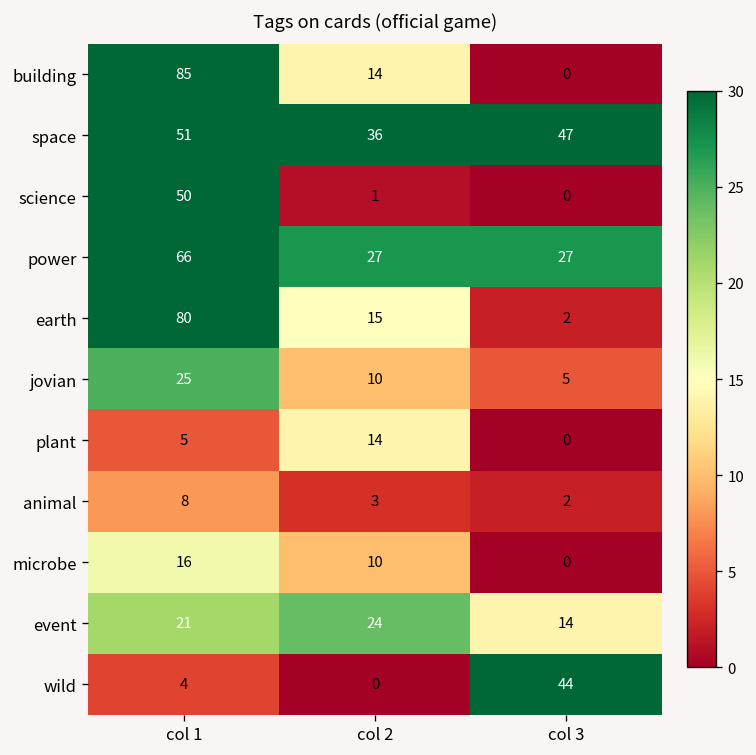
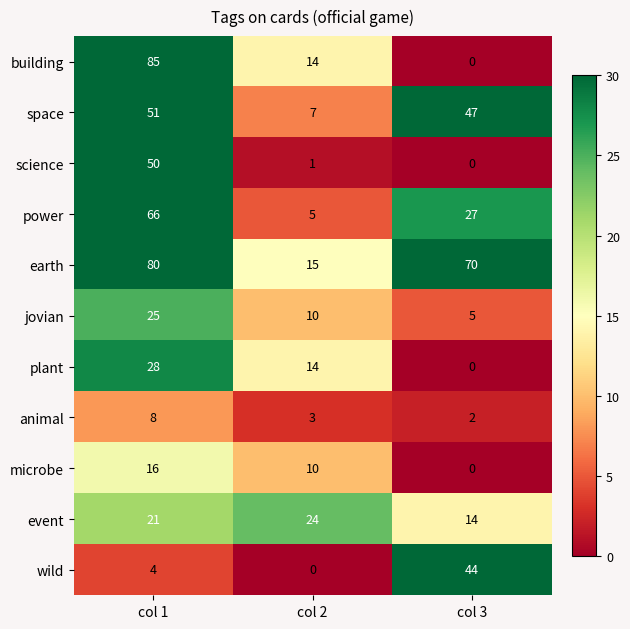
  {
    "building": {
      "col 1": 85,
      "col 2": 14,
      "col 3": 0
    },
    "space": {
      "col 1": 51,
-     "col 2": 36,
+     "col 2": 7,
      "col 3": 47
    },
    "science": {
      "col 1": 50,
      "col 2": 1,
      "col 3": 0
    },
    "power": {
      "col 1": 66,
-     "col 2": 27,
+     "col 2": 5,
      "col 3": 27
    },
    "earth": {
      "col 1": 80,
      "col 2": 15,
-     "col 3": 2
+     "col 3": 70
    },
    "jovian": {
      "col 1": 25,
      "col 2": 10,
      "col 3": 5
    },
    "plant": {
-     "col 1": 5,
+     "col 1": 28,
      "col 2": 14,
      "col 3": 0
    },
    "animal": {
      "col 1": 8,
      "col 2": 3,
      "col 3": 2
    },
    "microbe": {
      "col 1": 16,
      "col 2": 10,
      "col 3": 0
    },
    "event": {
      "col 1": 21,
      "col 2": 24,
      "col 3": 14
    },
    "wild": {
      "col 1": 4,
      "col 2": 0,
      "col 3": 44
    }
  }
